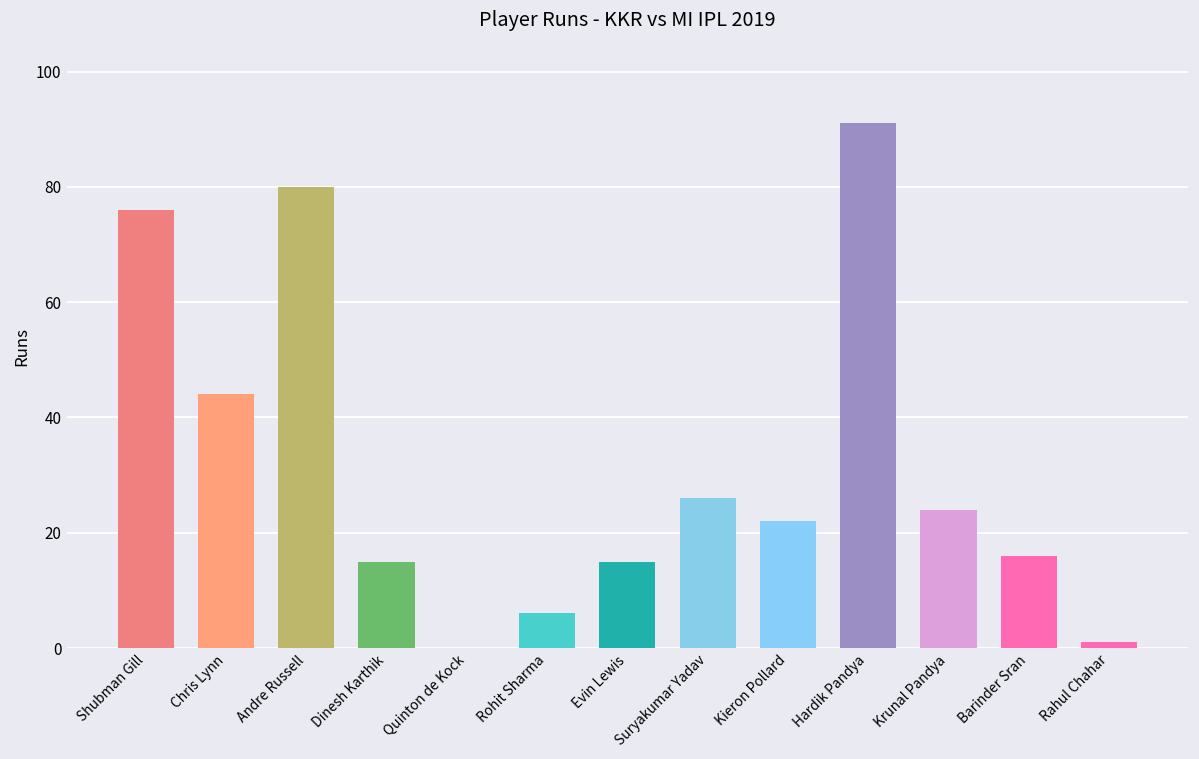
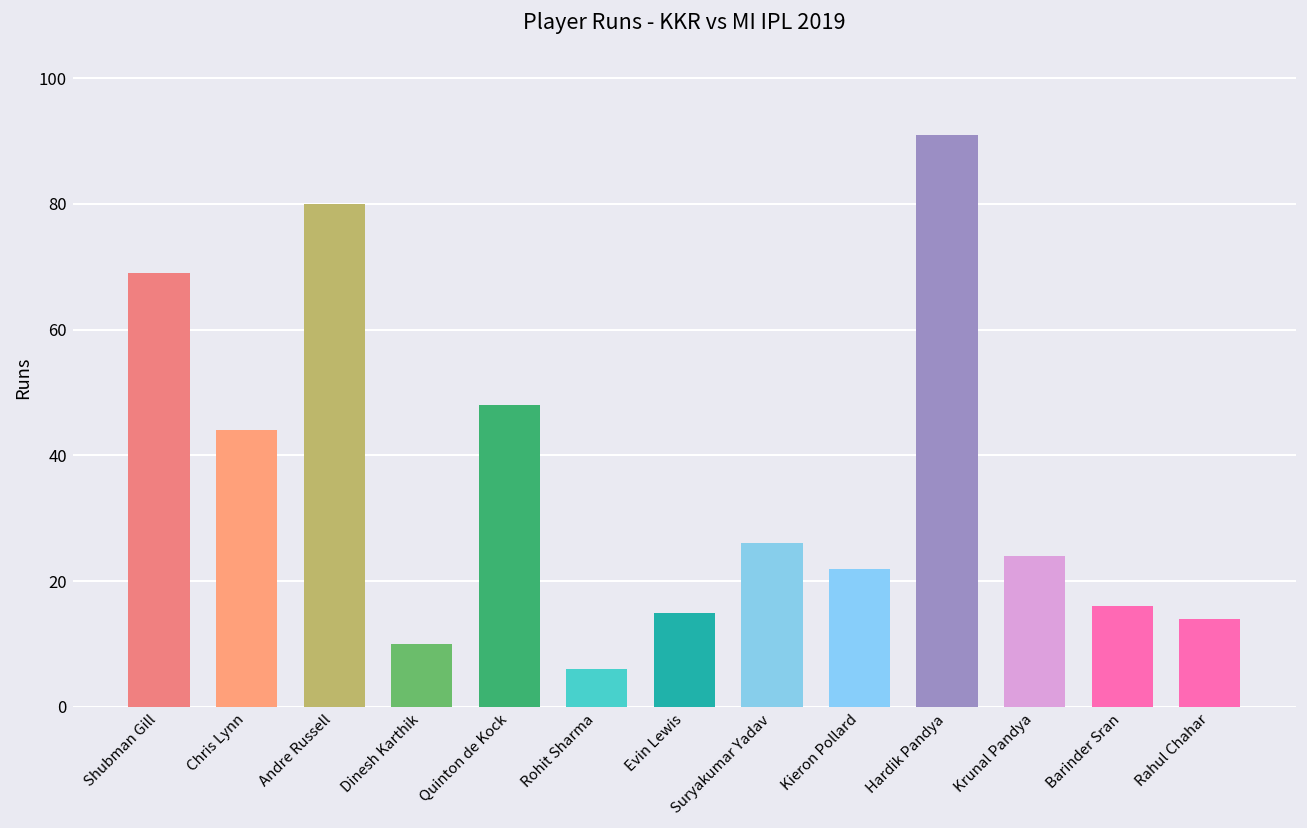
  {
-   "Shubman Gill": 76,
+   "Shubman Gill": 69,
    "Chris Lynn": 44,
    "Andre Russell": 80,
-   "Dinesh Karthik": 15,
-   "Quinton de Kock": 0,
+   "Dinesh Karthik": 10,
+   "Quinton de Kock": 48,
    "Rohit Sharma": 6,
    "Evin Lewis": 15,
    "Suryakumar Yadav": 26,
    "Kieron Pollard": 22,
    "Hardik Pandya": 91,
    "Krunal Pandya": 24,
    "Barinder Sran": 16,
-   "Rahul Chahar": 1
+   "Rahul Chahar": 14
  }
